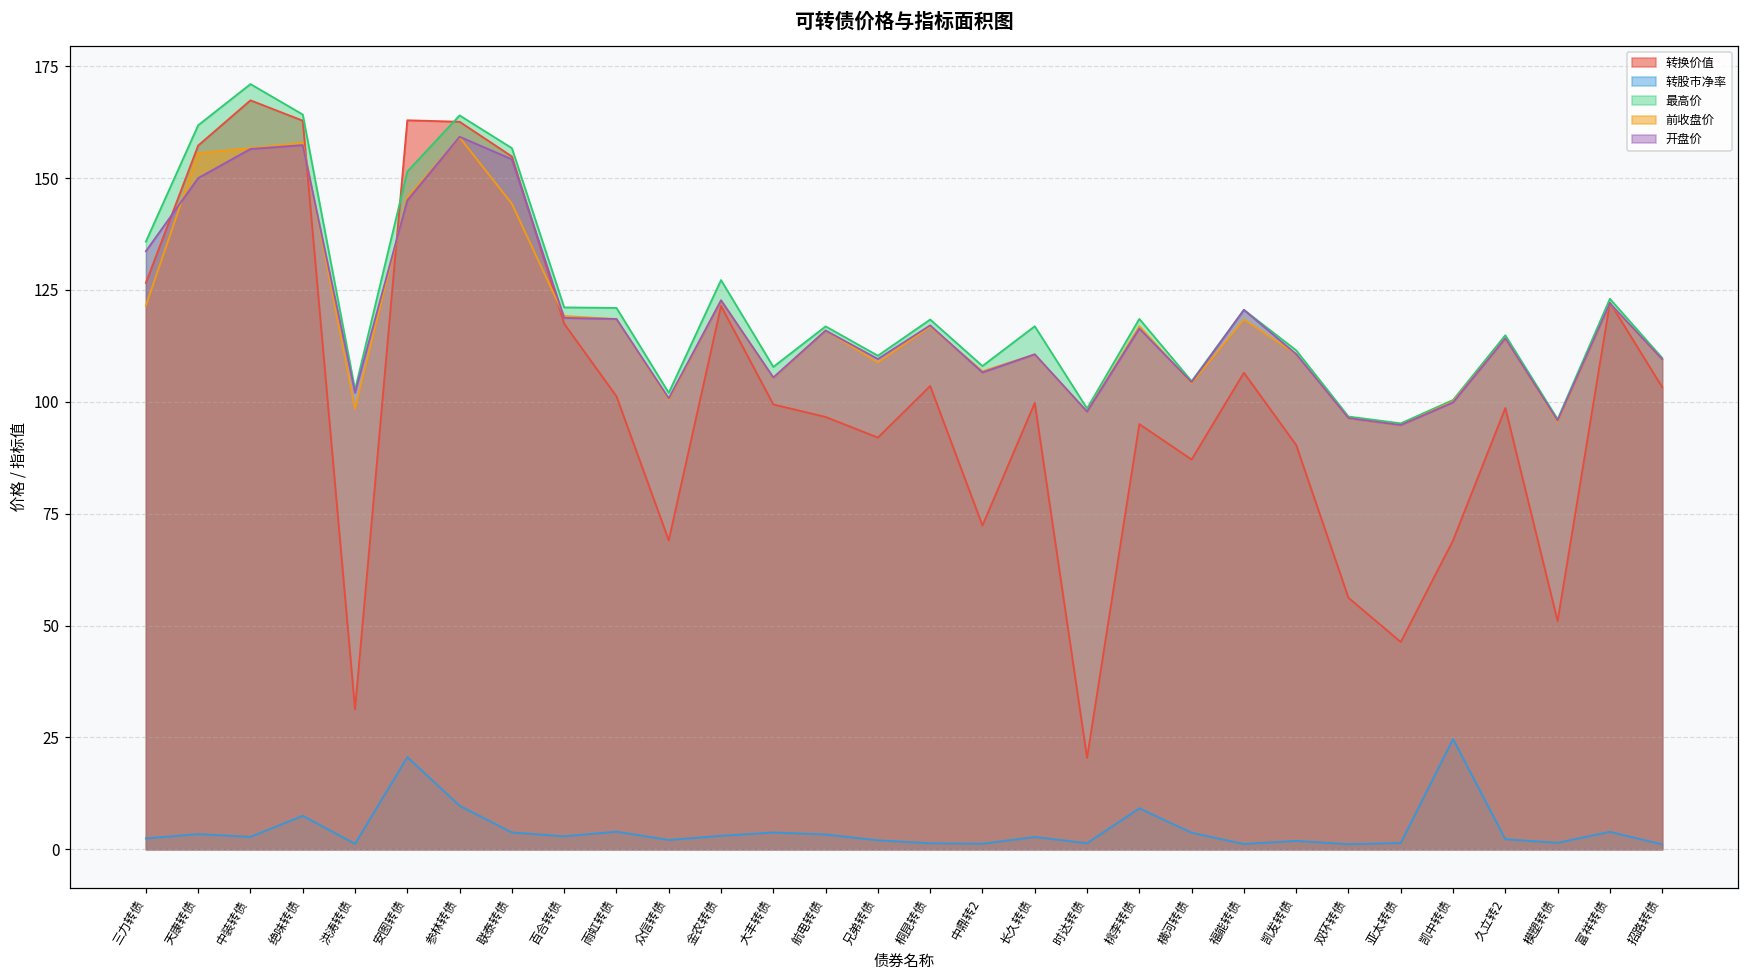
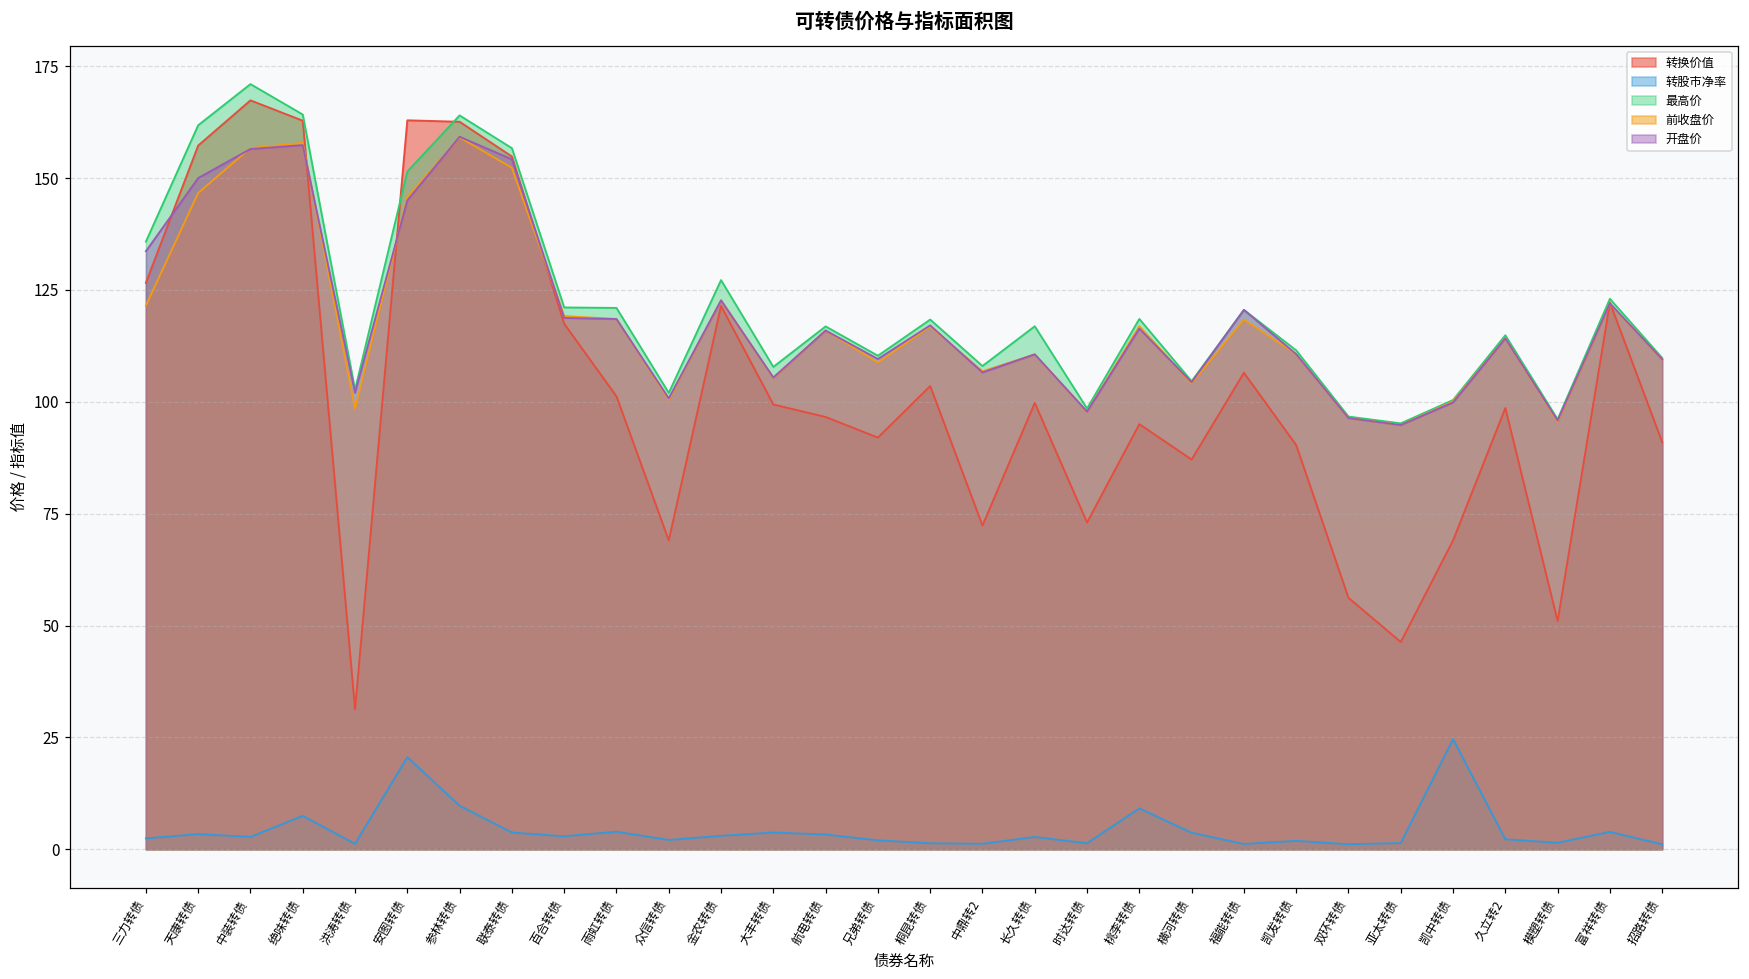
  {
    "转换价值": {
      "三力转债": 127,
      "天康转债": 157,
      "中装转债": 167,
      "绝味转债": 163,
      "洪涛转债": 31,
      "安图转债": 163,
      "参林转债": 163,
      "百合转债": 117,
      "雨虹转债": 101,
      "众信转债": 69,
      "金农转债": 121,
      "大丰转债": 99,
      "航电转债": 97,
      "兄弟转债": 92,
      "桐昆转债": 104,
      "中鼎转2": 72,
      "长久转债": 100,
-     "时达转债": 20,
+     "时达转债": 73,
      "桃李转债": 95,
      "横河转债": 87,
      "福能转债": 106,
      "凯发转债": 90,
      "双环转债": 56,
      "亚太转债": 46,
      "凯中转债": 69,
      "久立转2": 99,
      "模塑转债": 51,
-     "招路转债": 103
+     "招路转债": 91
    },
    "转股市净率": {
      "三力转债": 2,
      "天康转债": 3,
      "中装转债": 3,
      "绝味转债": 7,
      "洪涛转债": 1,
      "安图转债": 21,
      "参林转债": 10,
      "联泰转债": 4,
      "百合转债": 3,
      "雨虹转债": 4,
      "众信转债": 2,
      "金农转债": 3,
      "大丰转债": 4,
      "航电转债": 3,
      "兄弟转债": 2,
      "桐昆转债": 1,
      "中鼎转2": 1,
      "长久转债": 3,
      "时达转债": 1,
      "桃李转债": 9,
      "横河转债": 4,
      "福能转债": 1,
      "凯发转债": 2,
      "双环转债": 1,
      "亚太转债": 1,
      "凯中转债": 25,
      "久立转2": 2,
      "模塑转债": 1,
      "富祥转债": 4,
      "招路转债": 1
    },
    "最高价": {
      "三力转债": 136,
      "天康转债": 162,
      "中装转债": 171,
      "绝味转债": 164,
      "洪涛转债": 103,
      "安图转债": 151,
      "参林转债": 164,
      "联泰转债": 157,
      "百合转债": 121,
      "雨虹转债": 121,
      "众信转债": 102,
      "金农转债": 127,
      "大丰转债": 108,
      "航电转债": 117,
      "兄弟转债": 110,
      "桐昆转债": 118,
      "中鼎转2": 108,
      "长久转债": 117,
      "时达转债": 98,
      "桃李转债": 119,
      "凯发转债": 112,
      "久立转2": 115,
      "富祥转债": 123
    },
    "前收盘价": {
      "三力转债": 122,
-     "天康转债": 156,
+     "天康转债": 147,
      "洪涛转债": 98,
      "安图转债": 146,
-     "联泰转债": 144,
+     "联泰转债": 152,
      "兄弟转债": 109,
      "福能转债": 118
    },
    "开盘价": {
      "三力转债": 134,
      "天康转债": 150,
      "洪涛转债": 102,
      "安图转债": 145,
      "兄弟转债": 110
    }
  }
